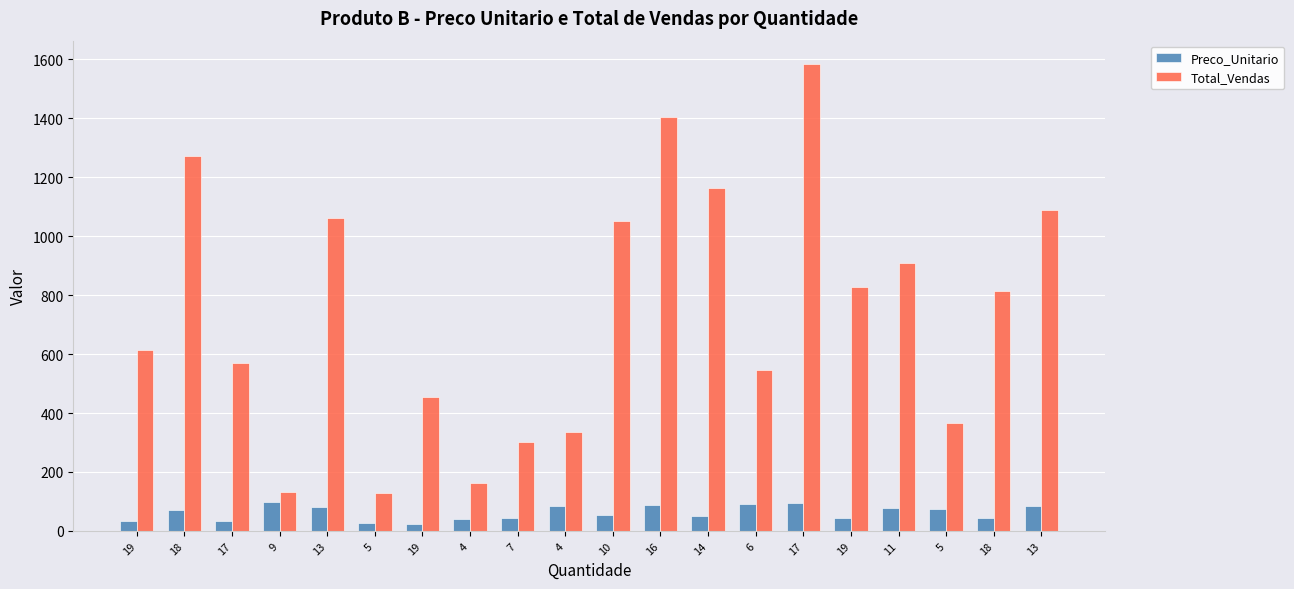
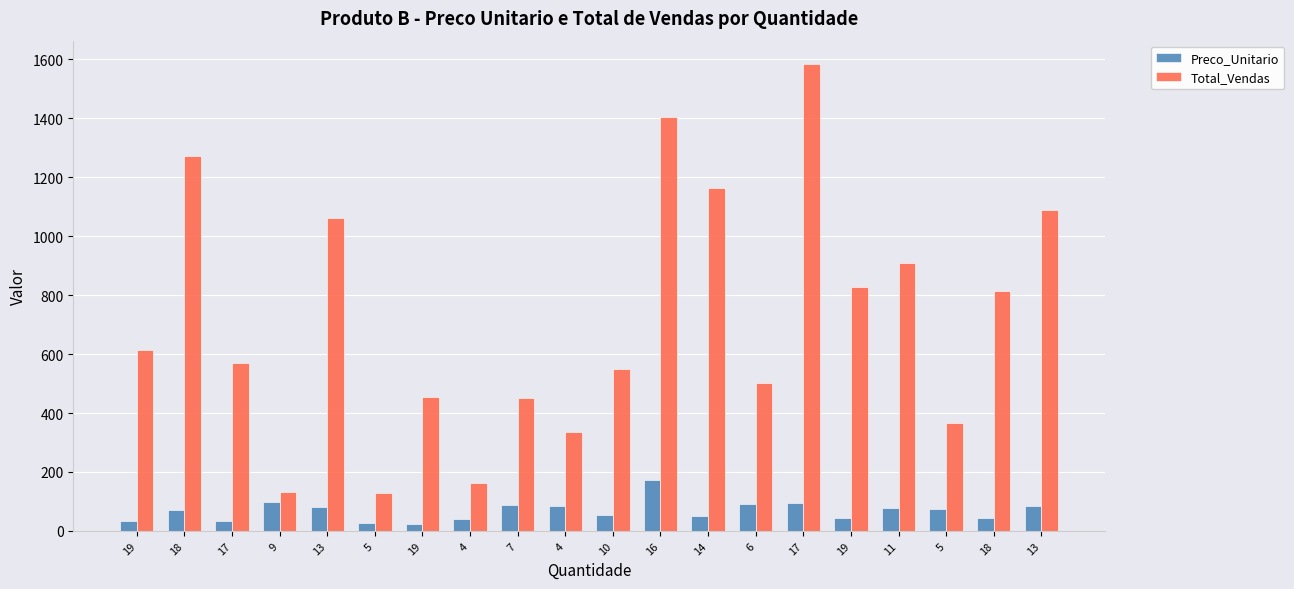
  {
    "Preco_Unitario": {
      "9": 100,
-     "7": 40,
+     "7": 90,
      "10": 50,
-     "16": 90,
+     "16": 170,
      "14": 50,
      "6": 90,
      "11": 80
    },
    "Total_Vendas": {
      "9": 130,
-     "7": 300,
-     "10": 1050,
+     "7": 450,
+     "10": 550,
      "16": 1400,
      "14": 1160,
-     "6": 550,
+     "6": 500,
      "11": 910
    }
  }
